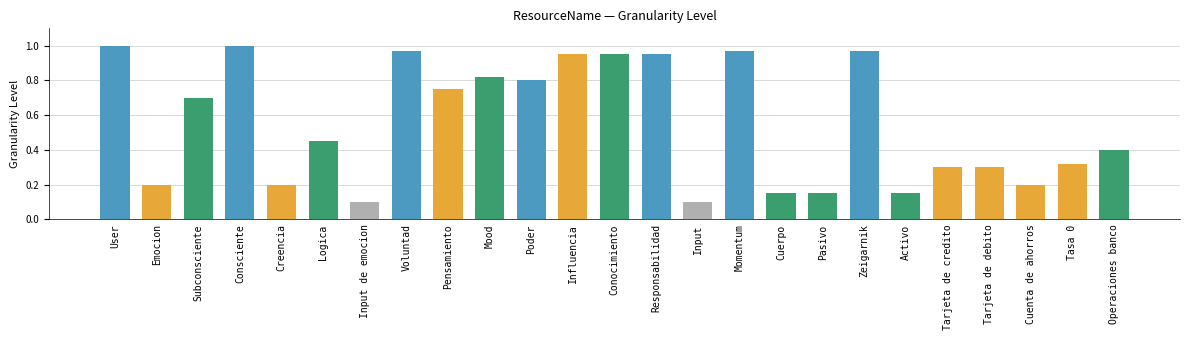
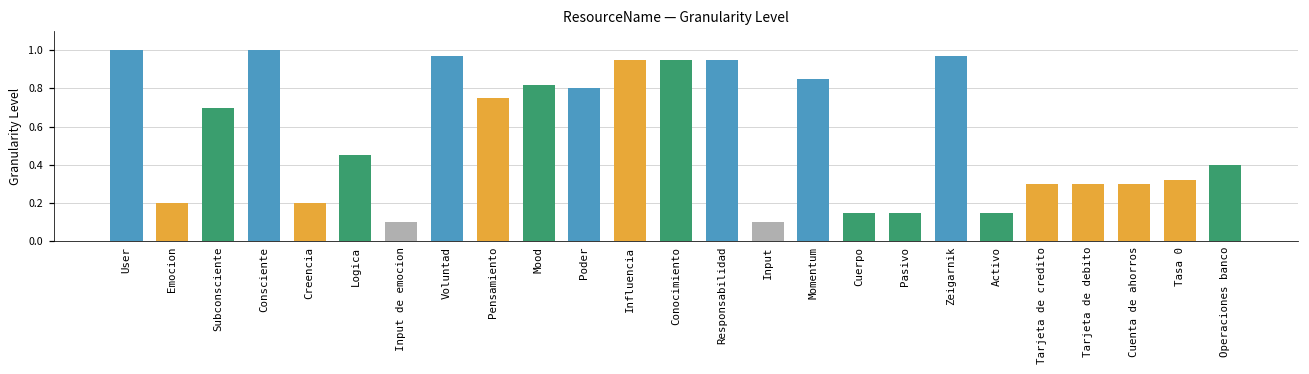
  {
    "User": 1.00,
    "Emocion": 0.20,
    "Subconsciente": 0.70,
    "Consciente": 1.00,
    "Creencia": 0.20,
    "Logica": 0.45,
    "Input de emocion": 0.10,
    "Voluntad": 0.97,
    "Pensamiento": 0.75,
    "Mood": 0.82,
    "Poder": 0.80,
    "Influencia": 0.95,
    "Conocimiento": 0.95,
    "Responsabilidad": 0.95,
    "Input": 0.10,
-   "Momentum": 0.97,
+   "Momentum": 0.85,
    "Cuerpo": 0.15,
    "Pasivo": 0.15,
    "Zeigarnik": 0.97,
    "Activo": 0.15,
    "Tarjeta de credito": 0.30,
    "Tarjeta de debito": 0.30,
-   "Cuenta de ahorros": 0.2,
+   "Cuenta de ahorros": 0.3,
    "Tasa 0": 0.32,
    "Operaciones banco": 0.40
  }
